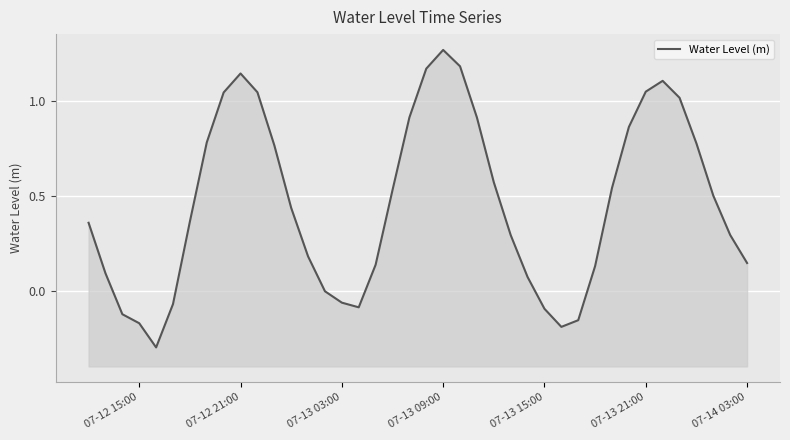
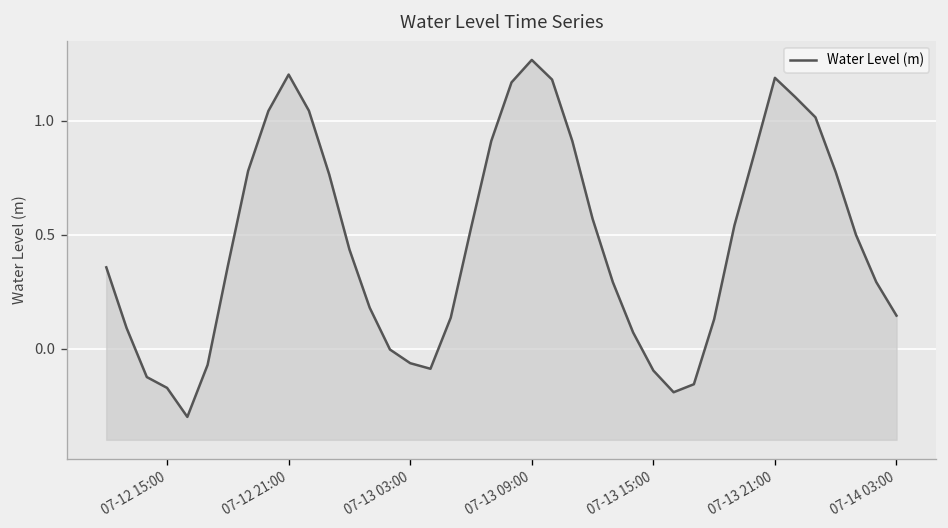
  {
    "07-12 15:00": -0.17,
-   "07-12 21:00": 1.14,
+   "07-12 21:00": 1.20,
    "07-13 03:00": -0.06,
    "07-13 09:00": 1.27,
    "07-13 15:00": -0.10,
-   "07-13 21:00": 1.05,
+   "07-13 21:00": 1.19,
    "07-14 03:00": 0.15
  }
